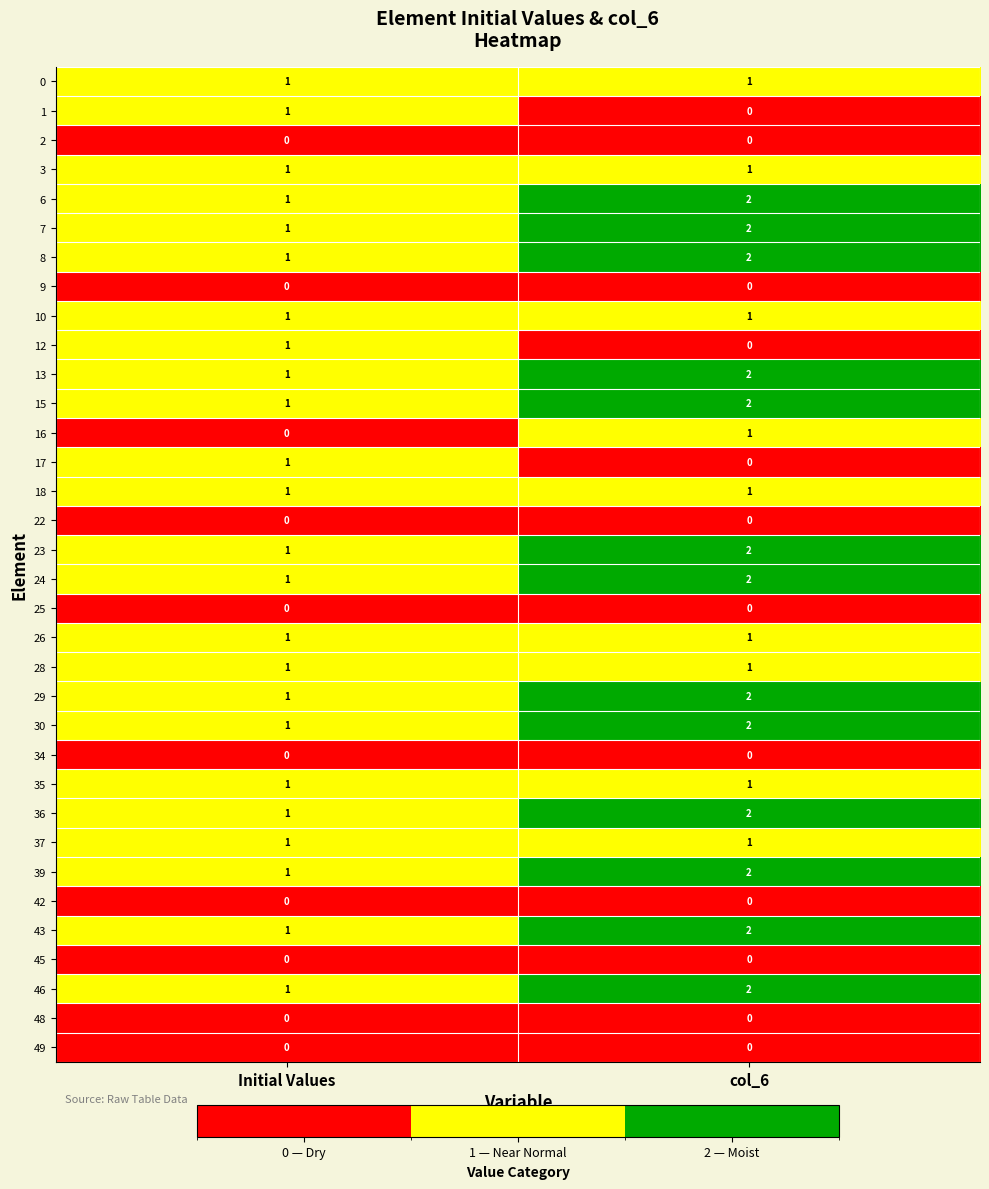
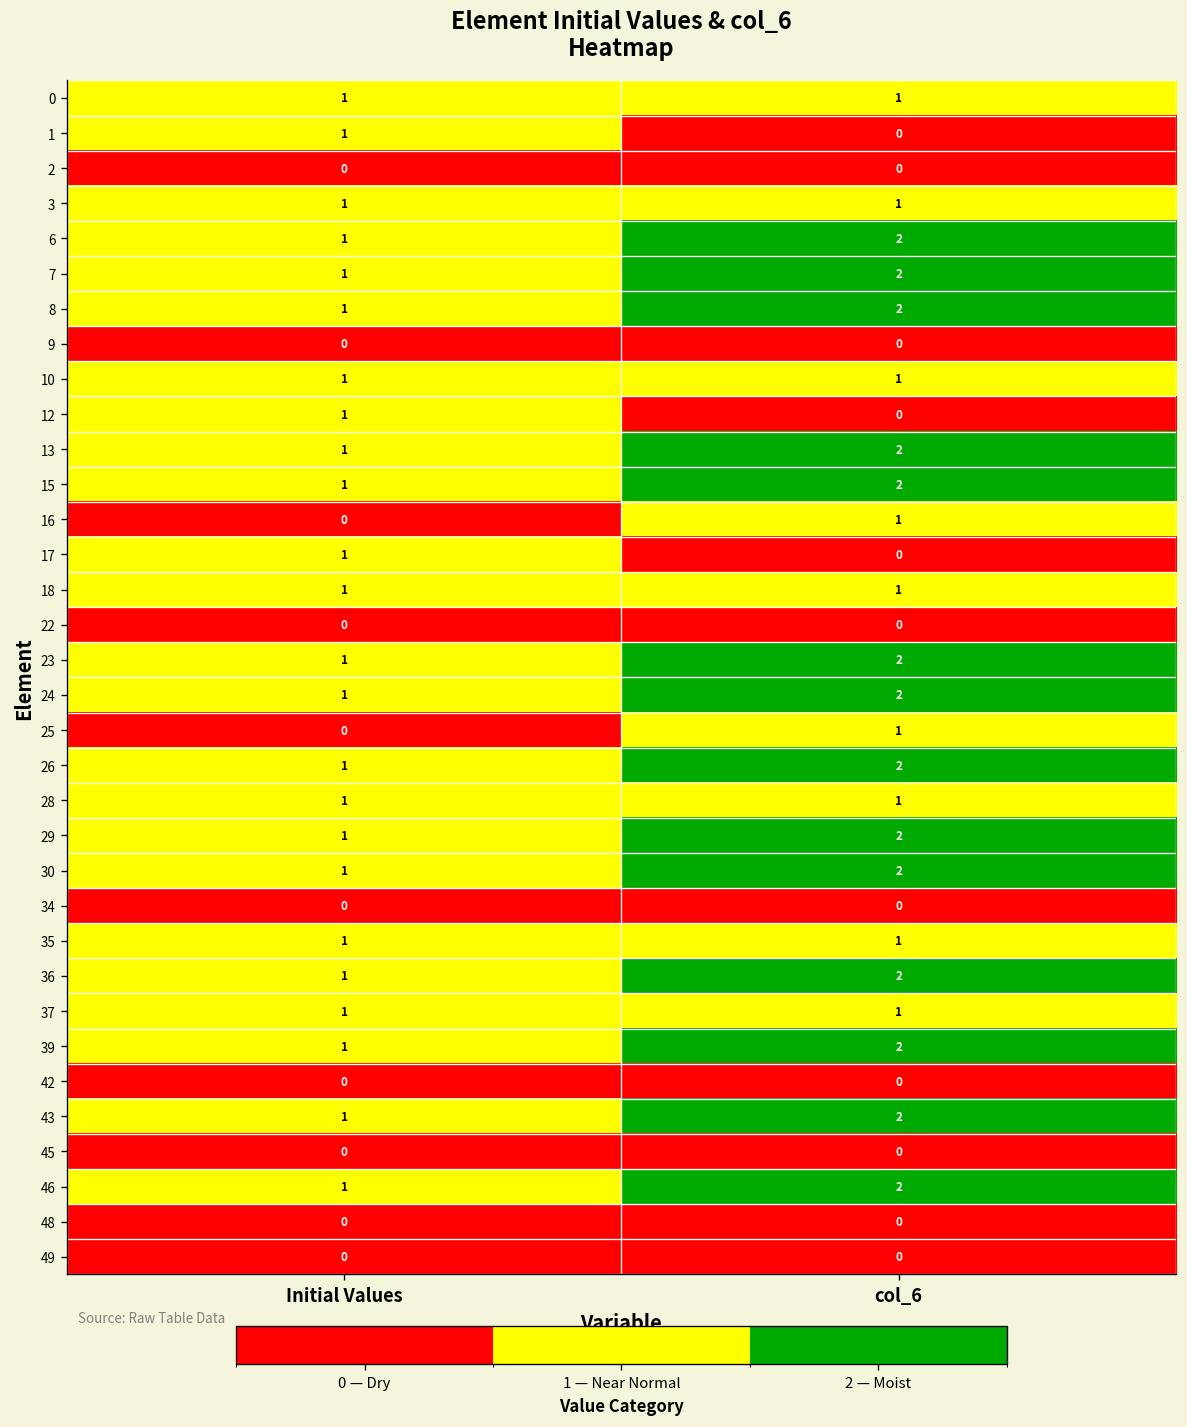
  {
    "0": {
      "Initial Values": 1,
      "col_6": 1
    },
    "1": {
      "Initial Values": 1,
      "col_6": 0
    },
    "2": {
      "Initial Values": 0,
      "col_6": 0
    },
    "3": {
      "Initial Values": 1,
      "col_6": 1
    },
    "6": {
      "Initial Values": 1,
      "col_6": 2
    },
    "7": {
      "Initial Values": 1,
      "col_6": 2
    },
    "8": {
      "Initial Values": 1,
      "col_6": 2
    },
    "9": {
      "Initial Values": 0,
      "col_6": 0
    },
    "10": {
      "Initial Values": 1,
      "col_6": 1
    },
    "12": {
      "Initial Values": 1,
      "col_6": 0
    },
    "13": {
      "Initial Values": 1,
      "col_6": 2
    },
    "15": {
      "Initial Values": 1,
      "col_6": 2
    },
    "16": {
      "Initial Values": 0,
      "col_6": 1
    },
    "17": {
      "Initial Values": 1,
      "col_6": 0
    },
    "18": {
      "Initial Values": 1,
      "col_6": 1
    },
    "22": {
      "Initial Values": 0,
      "col_6": 0
    },
    "23": {
      "Initial Values": 1,
      "col_6": 2
    },
    "24": {
      "Initial Values": 1,
      "col_6": 2
    },
    "25": {
      "Initial Values": 0,
-     "col_6": 0
+     "col_6": 1
    },
    "26": {
      "Initial Values": 1,
-     "col_6": 1
+     "col_6": 2
    },
    "28": {
      "Initial Values": 1,
      "col_6": 1
    },
    "29": {
      "Initial Values": 1,
      "col_6": 2
    },
    "30": {
      "Initial Values": 1,
      "col_6": 2
    },
    "34": {
      "Initial Values": 0,
      "col_6": 0
    },
    "35": {
      "Initial Values": 1,
      "col_6": 1
    },
    "36": {
      "Initial Values": 1,
      "col_6": 2
    },
    "37": {
      "Initial Values": 1,
      "col_6": 1
    },
    "39": {
      "Initial Values": 1,
      "col_6": 2
    },
    "42": {
      "Initial Values": 0,
      "col_6": 0
    },
    "43": {
      "Initial Values": 1,
      "col_6": 2
    },
    "45": {
      "Initial Values": 0,
      "col_6": 0
    },
    "46": {
      "Initial Values": 1,
      "col_6": 2
    },
    "48": {
      "Initial Values": 0,
      "col_6": 0
    },
    "49": {
      "Initial Values": 0,
      "col_6": 0
    }
  }
